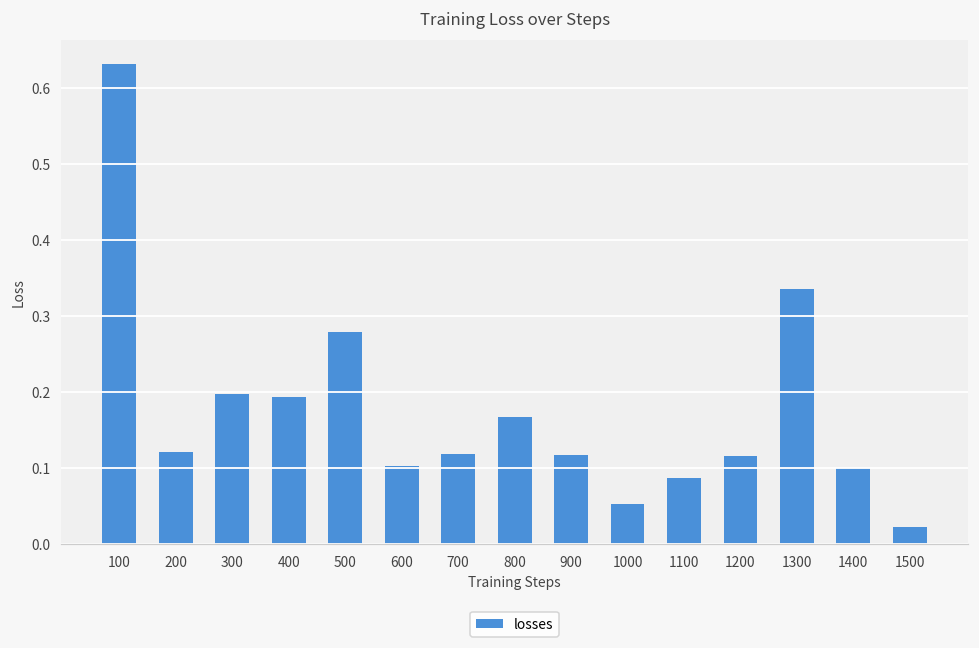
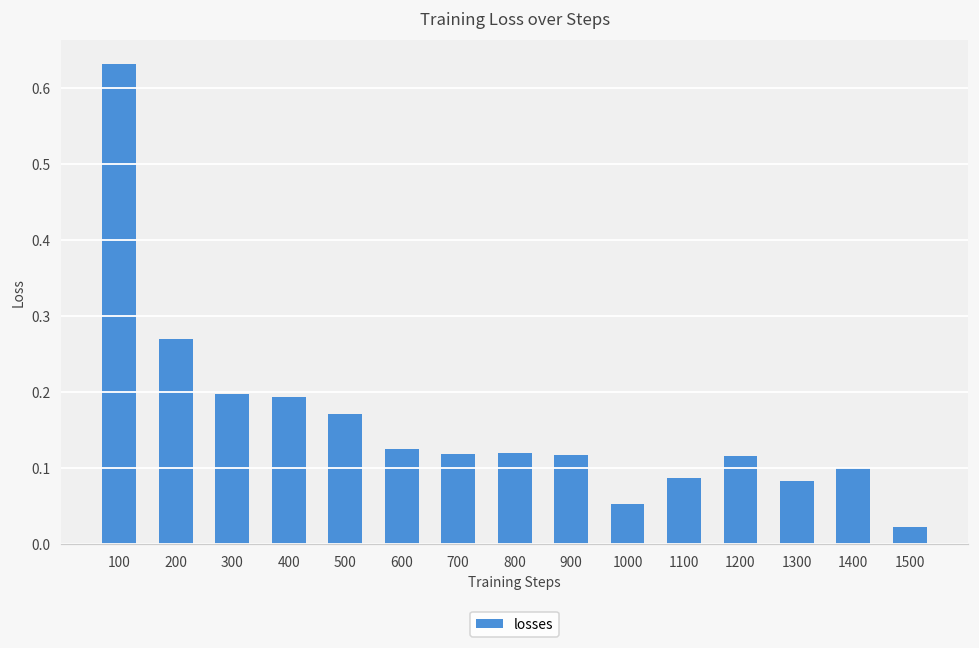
  {
    "100": 0.63,
-   "200": 0.12,
+   "200": 0.27,
    "300": 0.20,
    "400": 0.19,
-   "500": 0.28,
-   "600": 0.10,
+   "500": 0.17,
+   "600": 0.13,
    "700": 0.12,
-   "800": 0.17,
+   "800": 0.12,
    "900": 0.12,
    "1000": 0.05,
    "1100": 0.09,
    "1200": 0.12,
-   "1300": 0.34,
+   "1300": 0.08,
    "1400": 0.10,
    "1500": 0.02
  }
